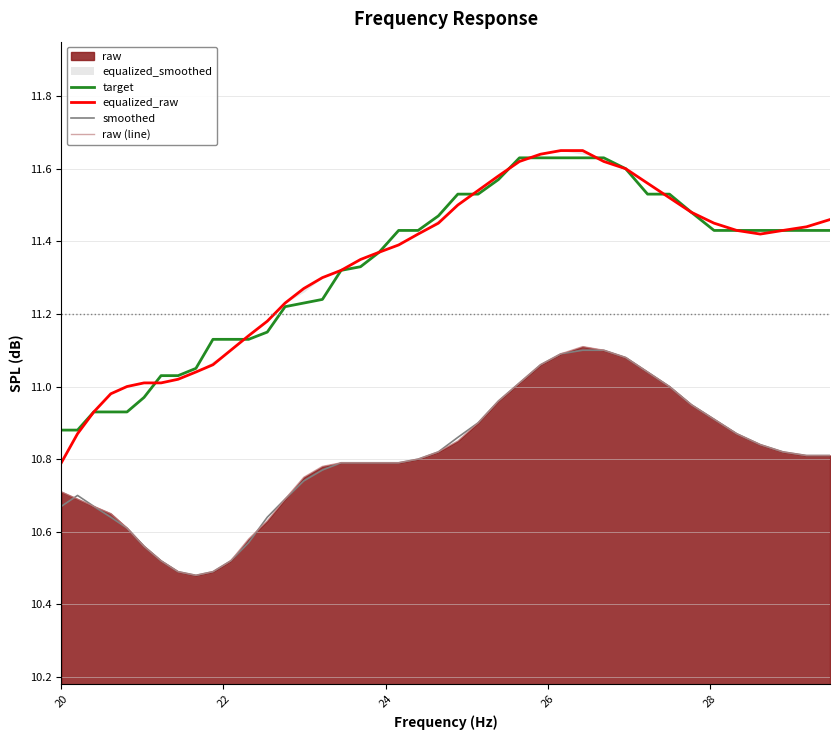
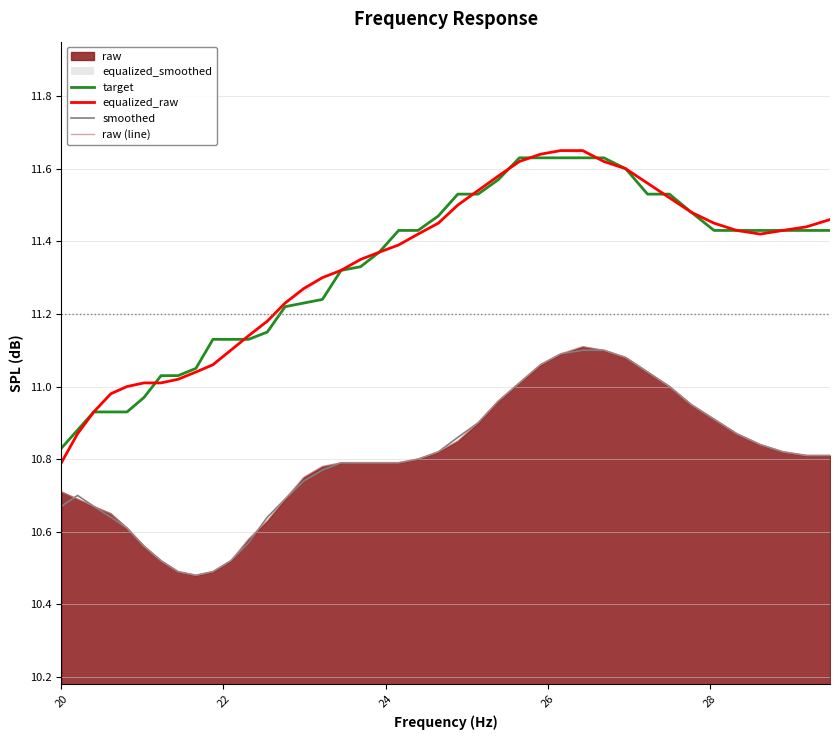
  {
    "target": {
-     "20": 10.88
+     "20": 10.83
    },
    "smoothed": {
      "20": 10.67
    },
    "raw": {
      "20": 10.71
    }
  }
